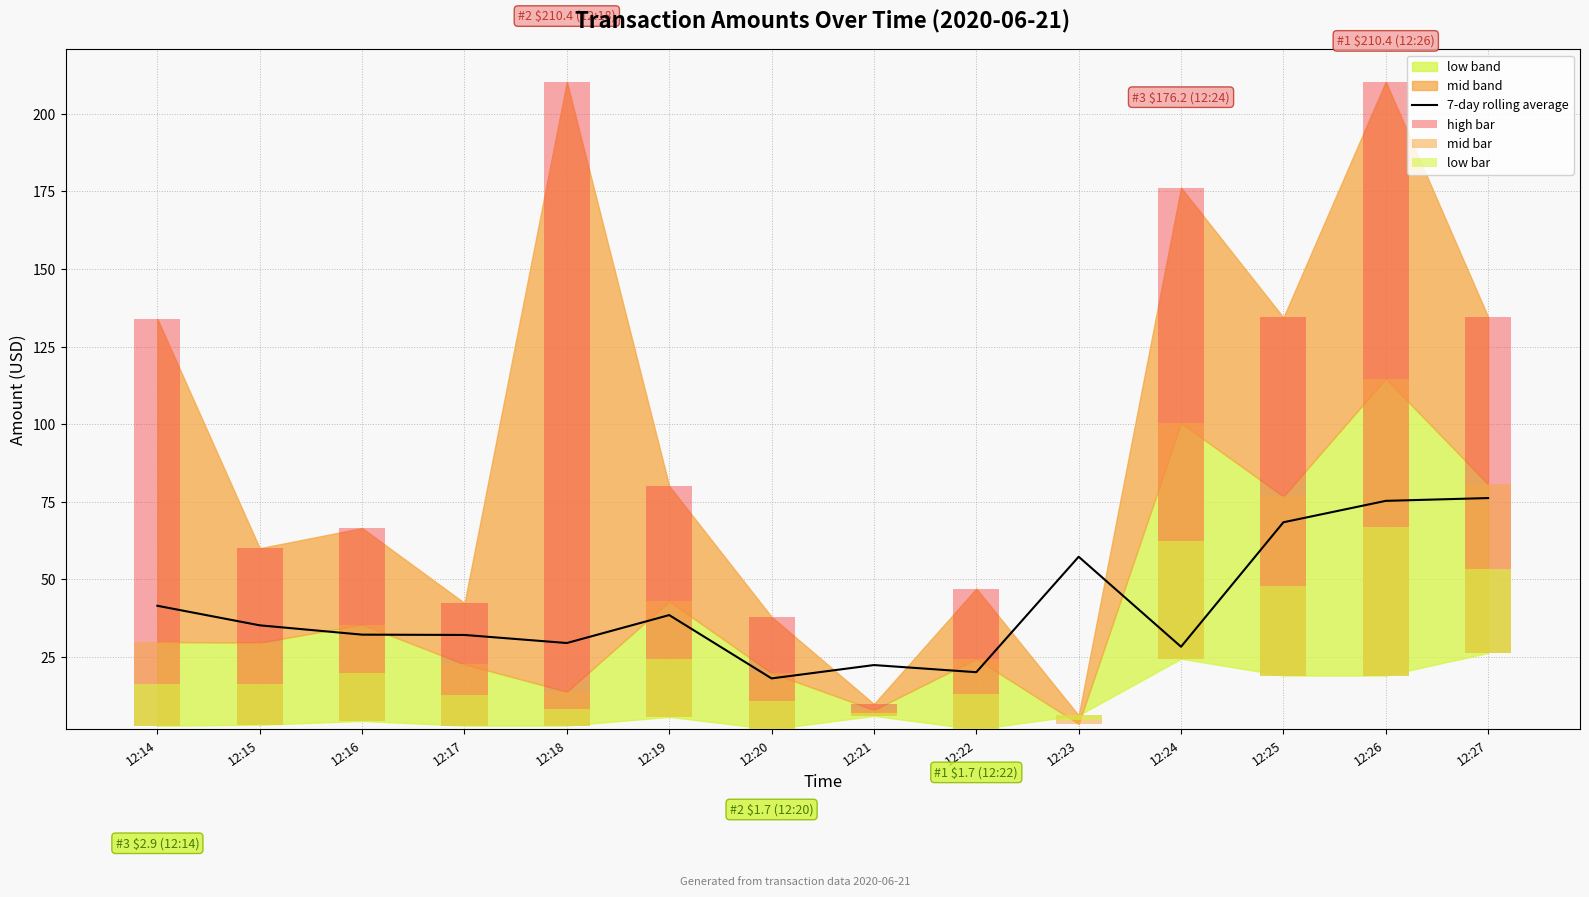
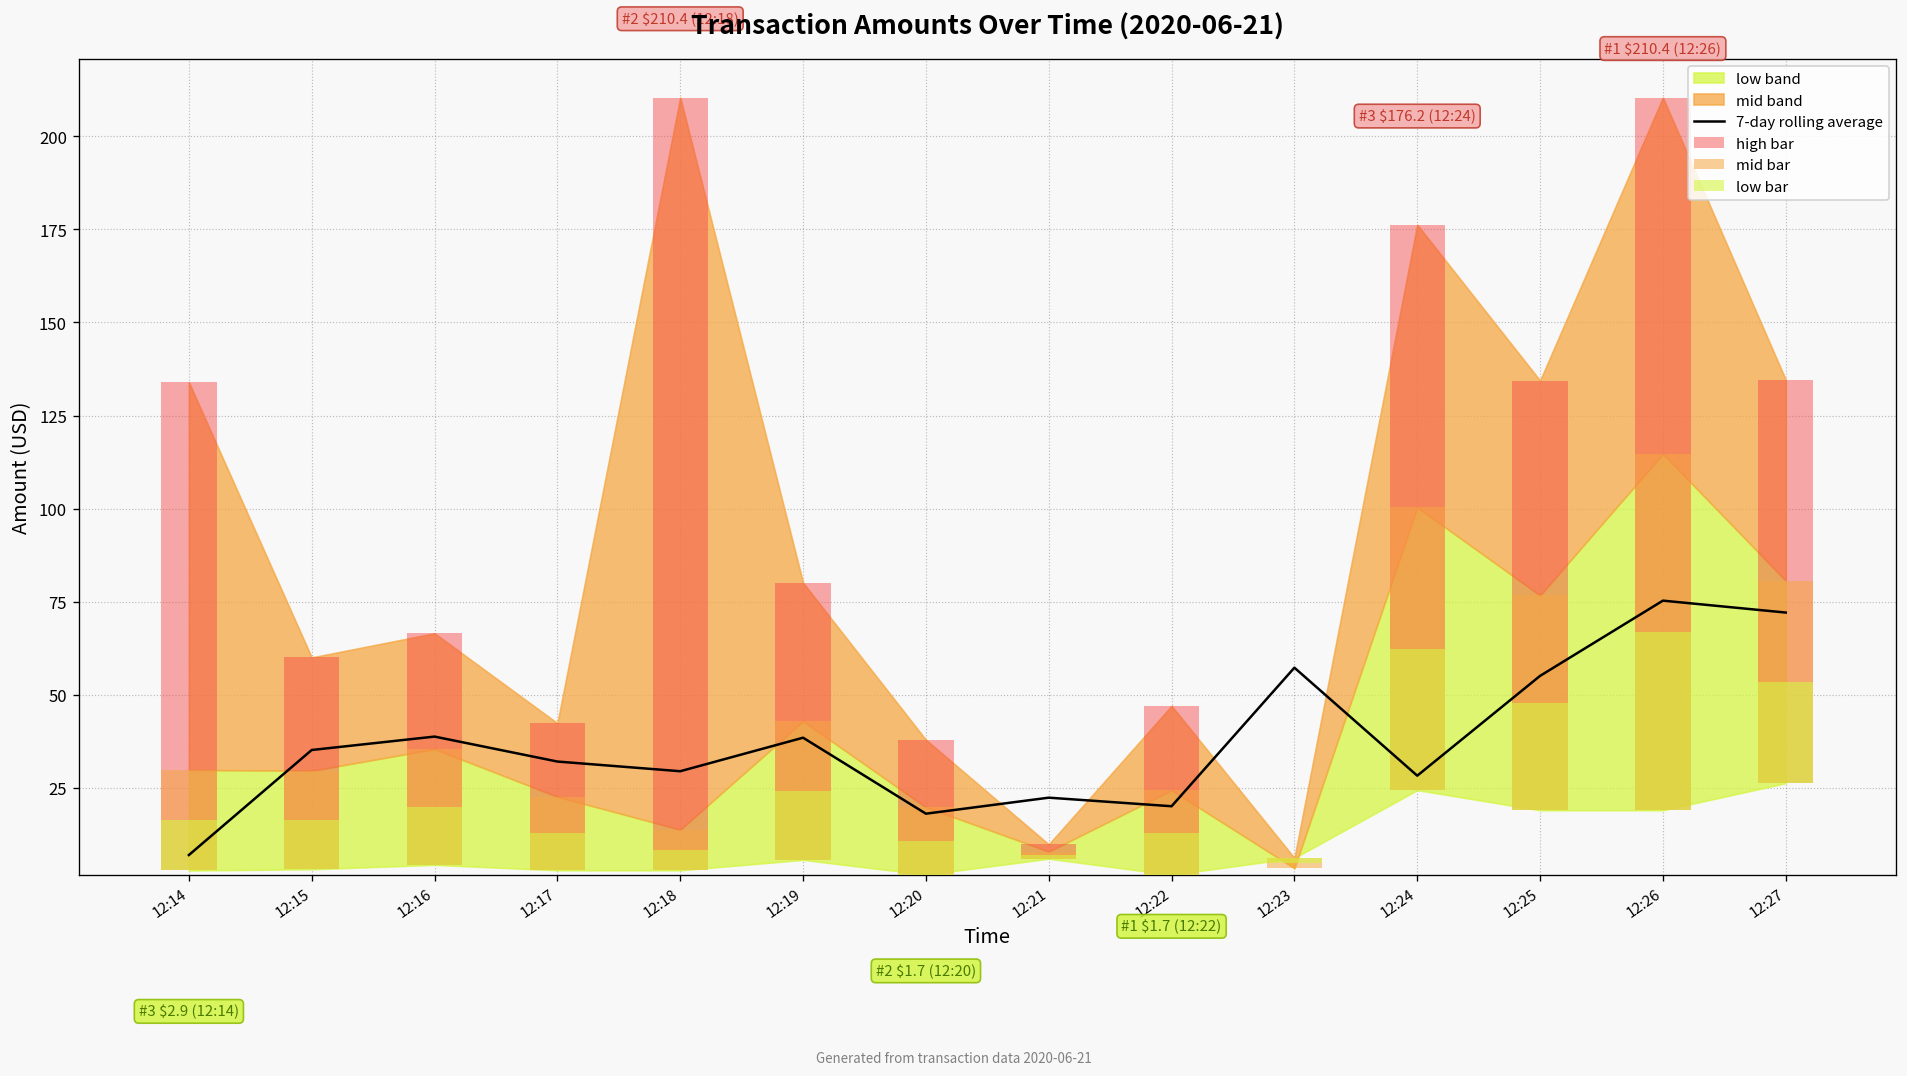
  {
    "7-day rolling average": {
-     "12:14": 42,
+     "12:14": 7,
      "12:15": 35,
-     "12:16": 32,
+     "12:16": 39,
      "12:17": 32,
      "12:18": 30,
      "12:19": 39,
      "12:20": 18,
      "12:21": 22,
      "12:22": 20,
      "12:23": 57,
      "12:24": 28,
-     "12:25": 68,
+     "12:25": 55,
      "12:26": 75,
-     "12:27": 76
+     "12:27": 72
    }
  }
